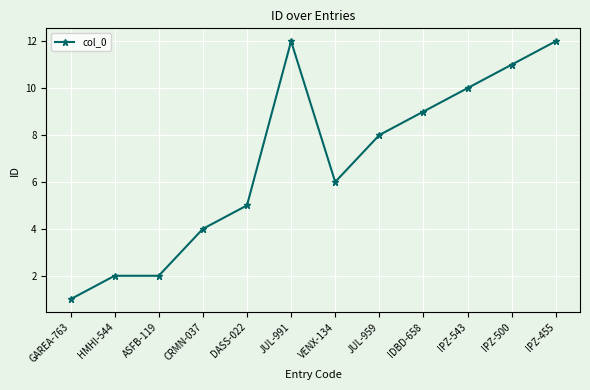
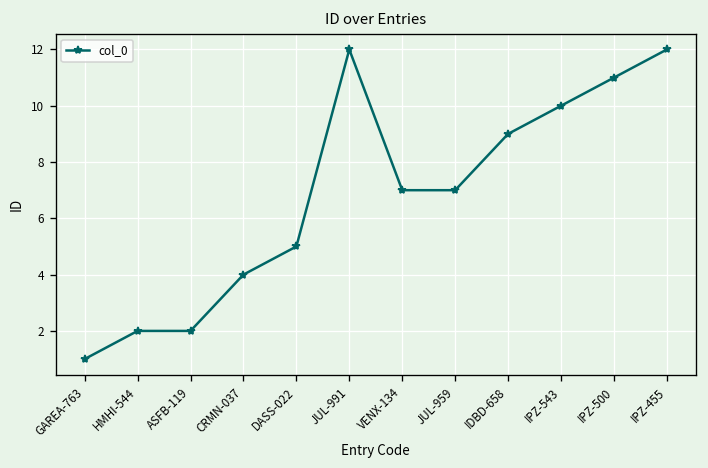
  {
    "GAREA-763": 1,
    "HMHI-544": 2,
    "ASFB-119": 2,
    "CRMN-037": 4,
    "DASS-022": 5,
    "JUL-991": 12,
-   "VENX-134": 6,
-   "JUL-959": 8,
+   "VENX-134": 7,
+   "JUL-959": 7,
    "IDBD-658": 9,
    "IPZ-543": 10,
    "IPZ-500": 11,
    "IPZ-455": 12
  }
